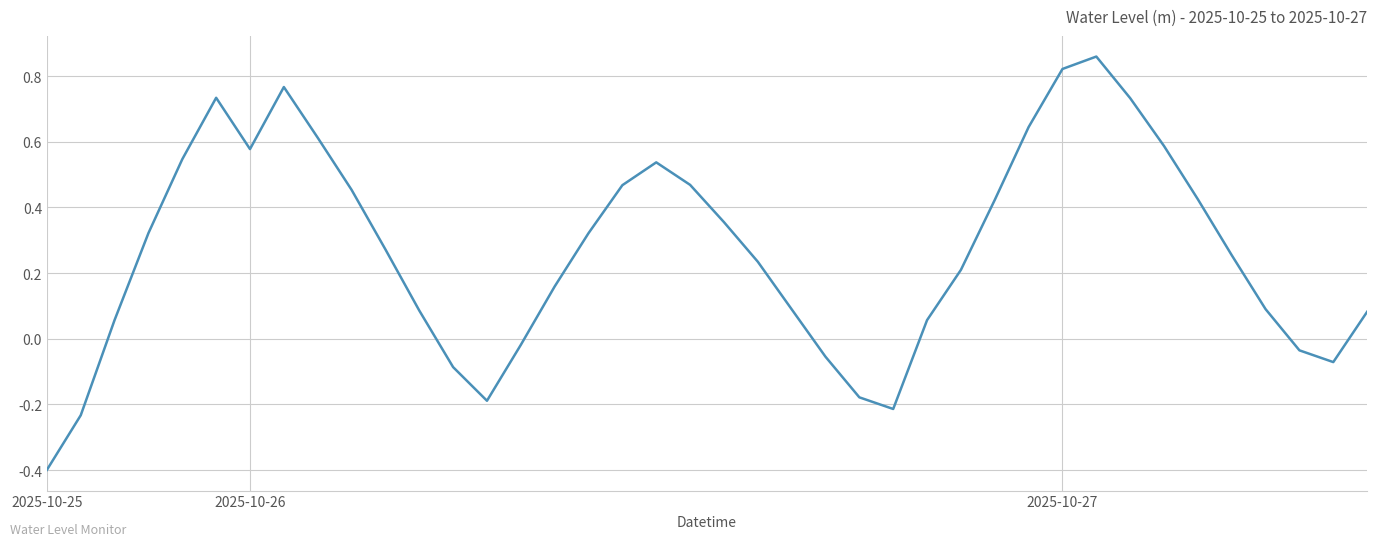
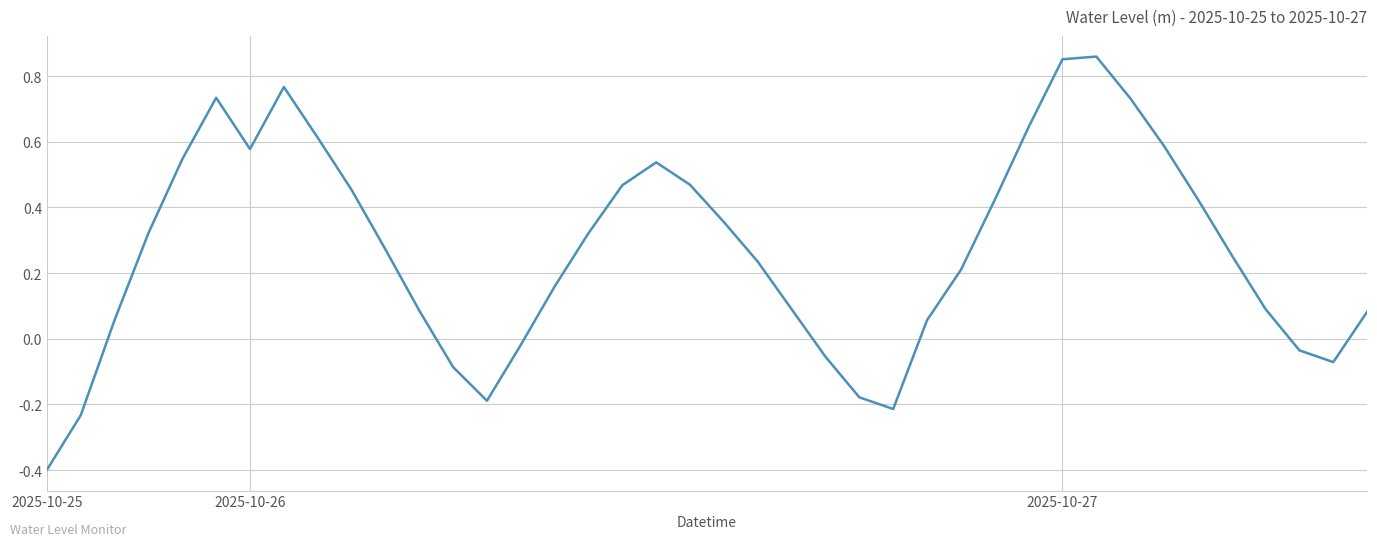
  {
    "2025-10-25": -0.40,
    "2025-10-26": 0.58,
-   "2025-10-27": 0.82
+   "2025-10-27": 0.85
  }
